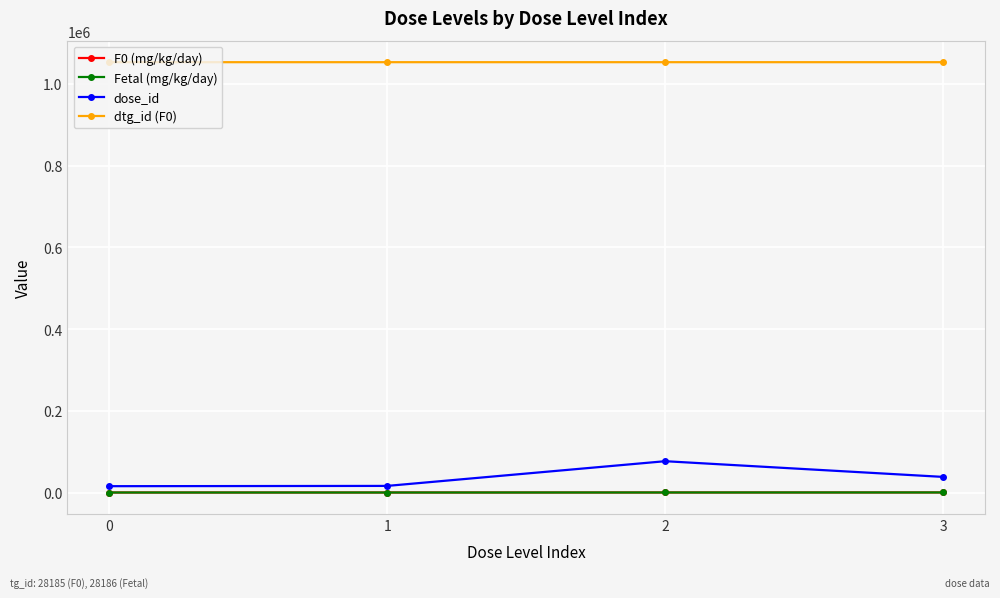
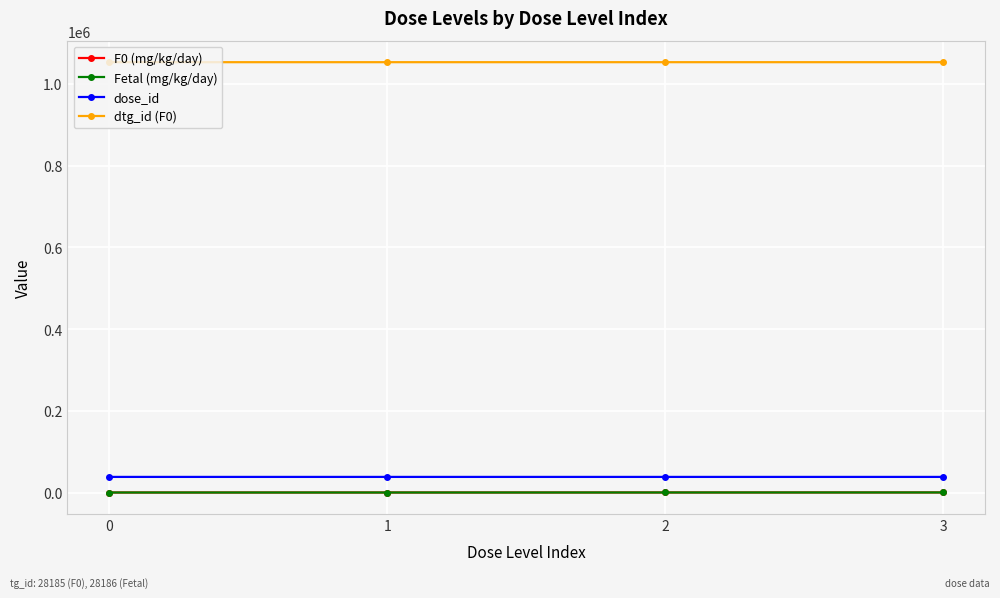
  {
    "Fetal (mg/kg/day)": {
      "0": 0,
      "1": 0,
      "2": 0,
      "3": 0
    },
    "dose_id": {
-     "0": 20000,
-     "1": 20000,
-     "2": 80000,
+     "0": 40000,
+     "1": 40000,
+     "2": 40000,
      "3": 40000
    },
    "dtg_id (F0)": {
      "1": 1050000,
      "2": 1050000,
      "3": 1050000
    }
  }
